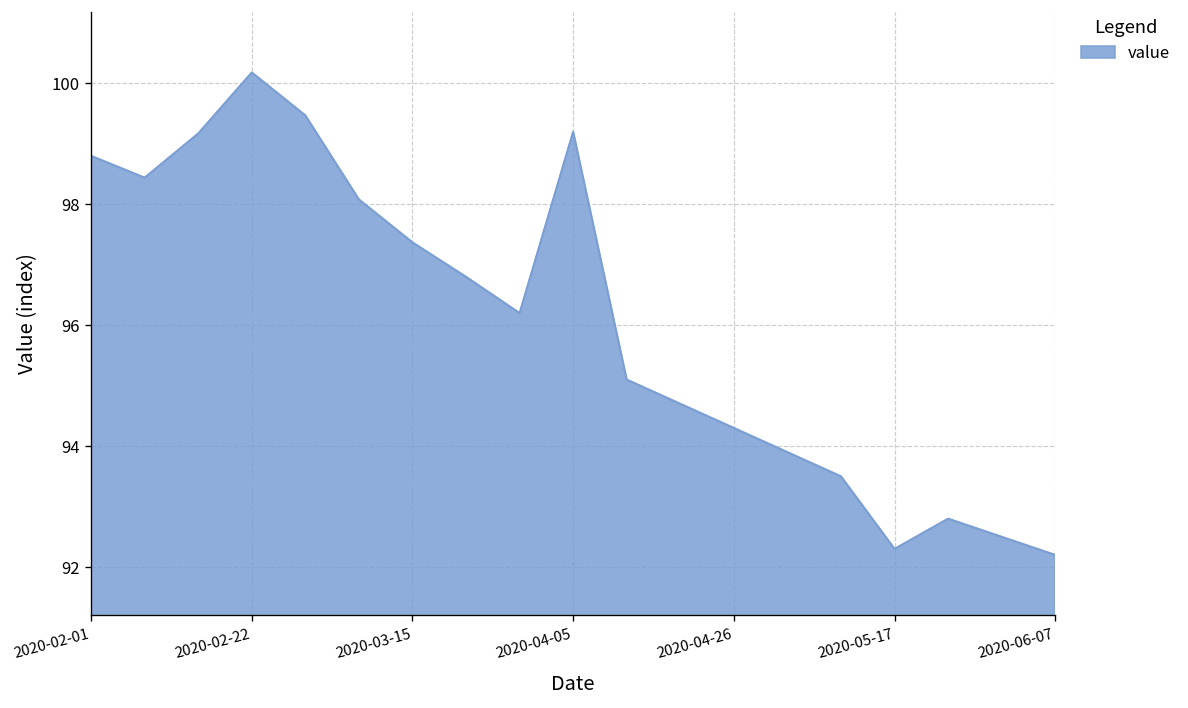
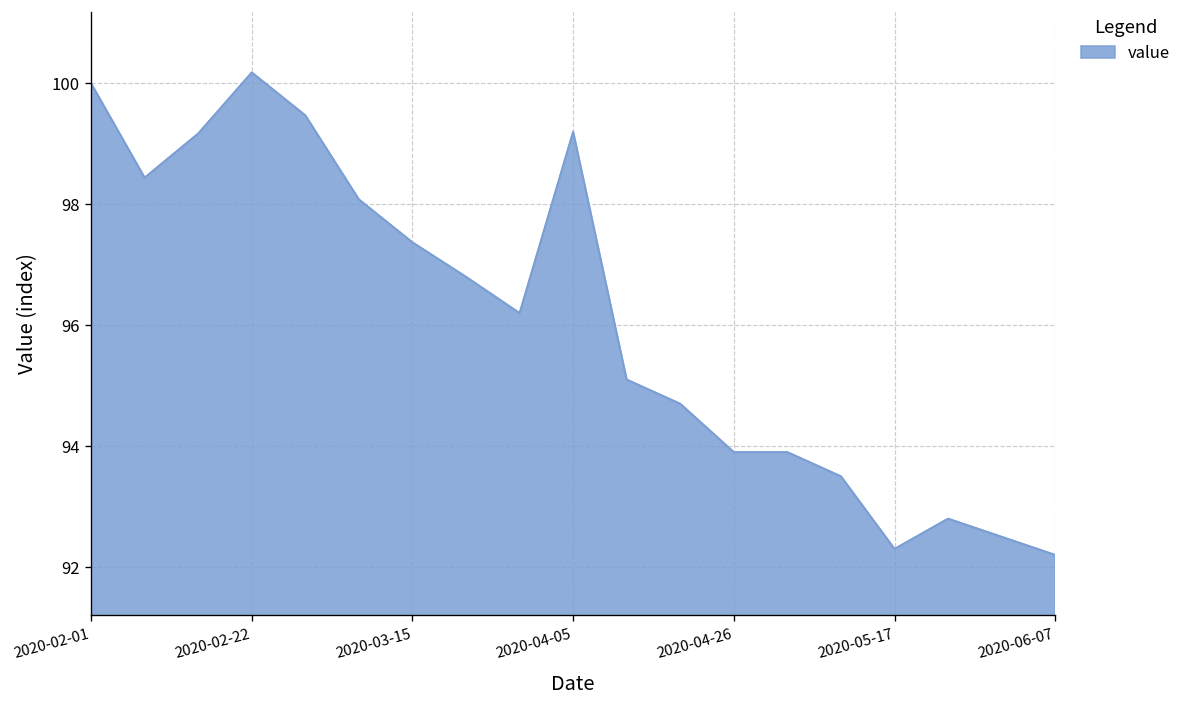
  {
-   "2020-02-01": 98.8,
+   "2020-02-01": 100.0,
    "2020-02-22": 100.2,
    "2020-03-15": 97.4,
    "2020-04-05": 99.2,
-   "2020-04-26": 94.3,
+   "2020-04-26": 93.9,
    "2020-05-17": 92.3,
    "2020-06-07": 92.2
  }
